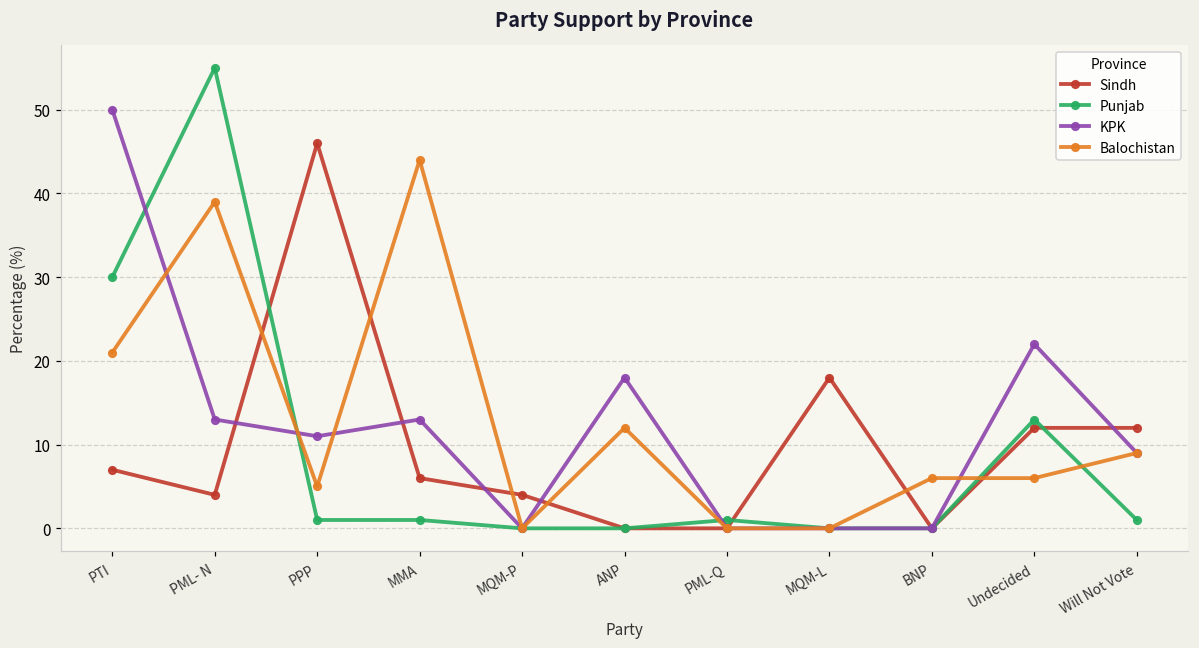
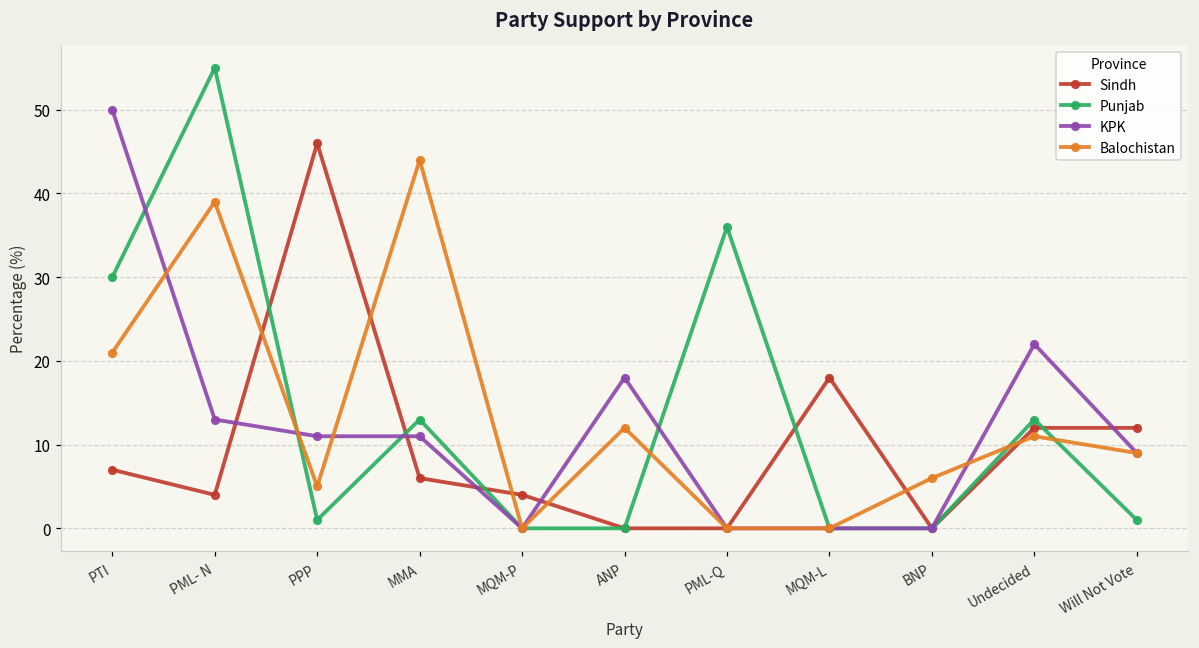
  {
    "Sindh": {
      "PTI": 7,
      "PML- N": 4,
      "PPP": 46,
      "MMA": 6,
      "MQM-P": 4,
      "MQM-L": 18,
      "Undecided": 12,
      "Will Not Vote": 12
    },
    "Punjab": {
      "PTI": 30,
      "PML- N": 55,
      "PPP": 1,
-     "MMA": 1,
-     "PML-Q": 1,
+     "MMA": 13,
+     "PML-Q": 36,
      "Undecided": 13,
      "Will Not Vote": 1
    },
    "KPK": {
      "PTI": 50,
      "PML- N": 13,
      "PPP": 11,
-     "MMA": 13,
+     "MMA": 11,
      "ANP": 18,
      "Undecided": 22
    },
    "Balochistan": {
      "PTI": 21,
      "PML- N": 39,
      "PPP": 5,
      "MMA": 44,
      "ANP": 12,
      "BNP": 6,
-     "Undecided": 6
+     "Undecided": 11
    }
  }
